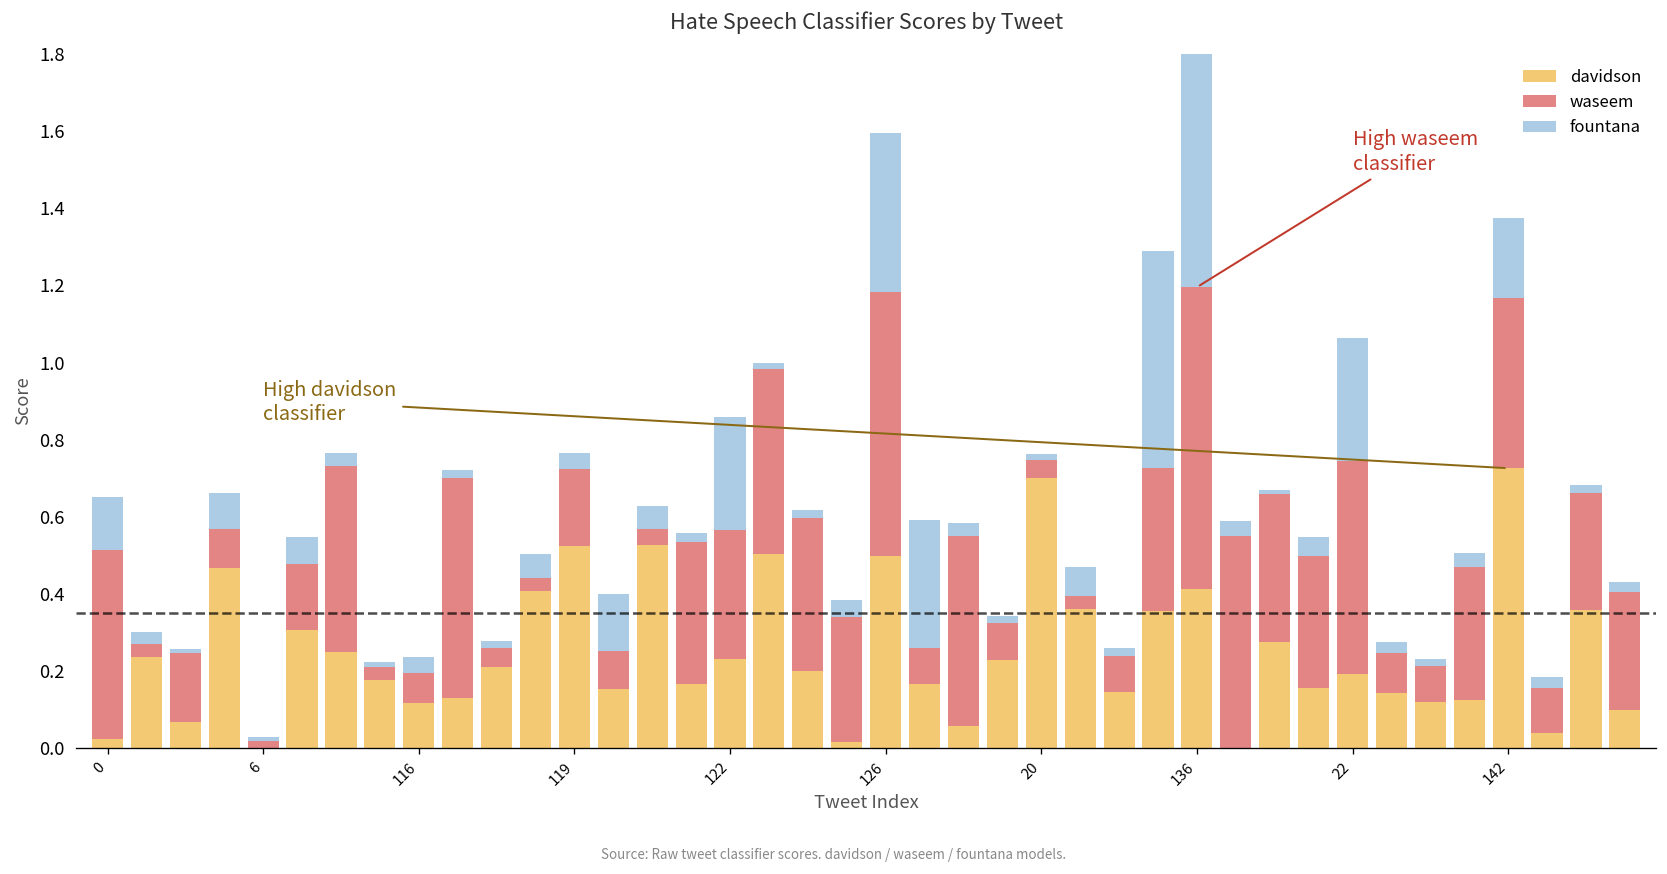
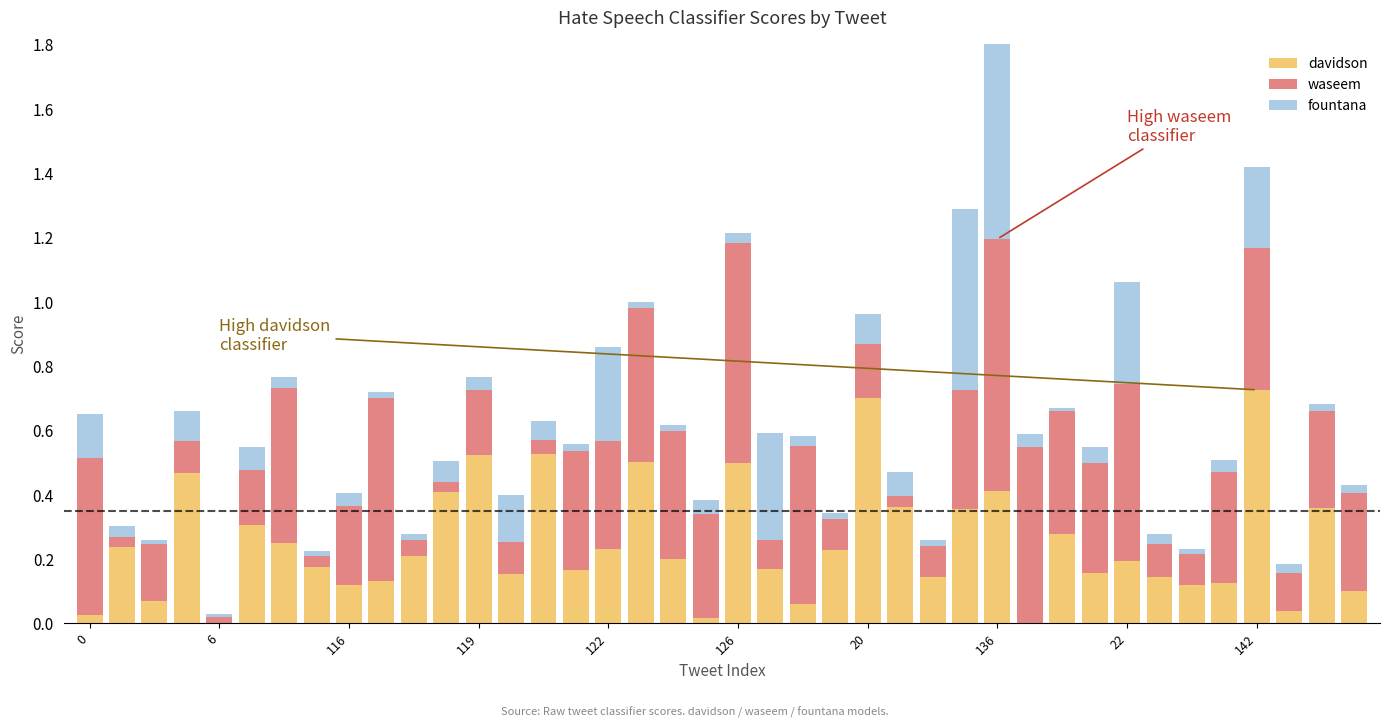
  {
    "davidson": {
      "0": 0.03,
      "116": 0.12,
      "119": 0.52,
      "122": 0.23,
      "126": 0.50,
      "20": 0.70,
      "136": 0.41,
      "142": 0.73
    },
    "waseem": {
      "0": 0.49,
-     "116": 0.08,
+     "116": 0.25,
      "119": 0.20,
      "122": 0.33,
      "126": 0.68,
-     "20": 0.04,
+     "20": 0.17,
      "136": 0.78,
      "142": 0.44
    },
    "fountana": {
      "0": 0.14,
      "116": 0.04,
      "119": 0.04,
      "122": 0.29,
-     "126": 0.41,
-     "20": 0.02,
-     "142": 0.21
+     "126": 0.03,
+     "20": 0.09,
+     "142": 0.25
    }
  }
